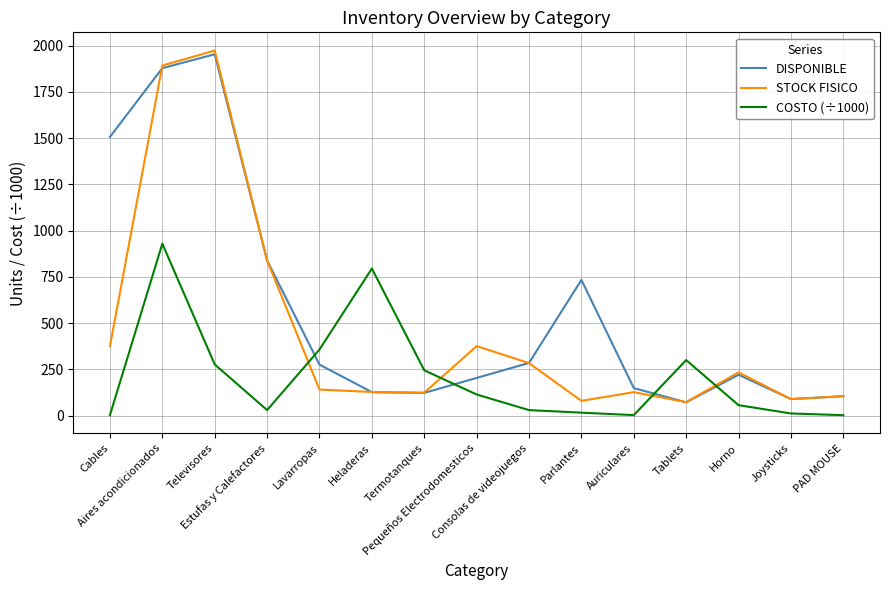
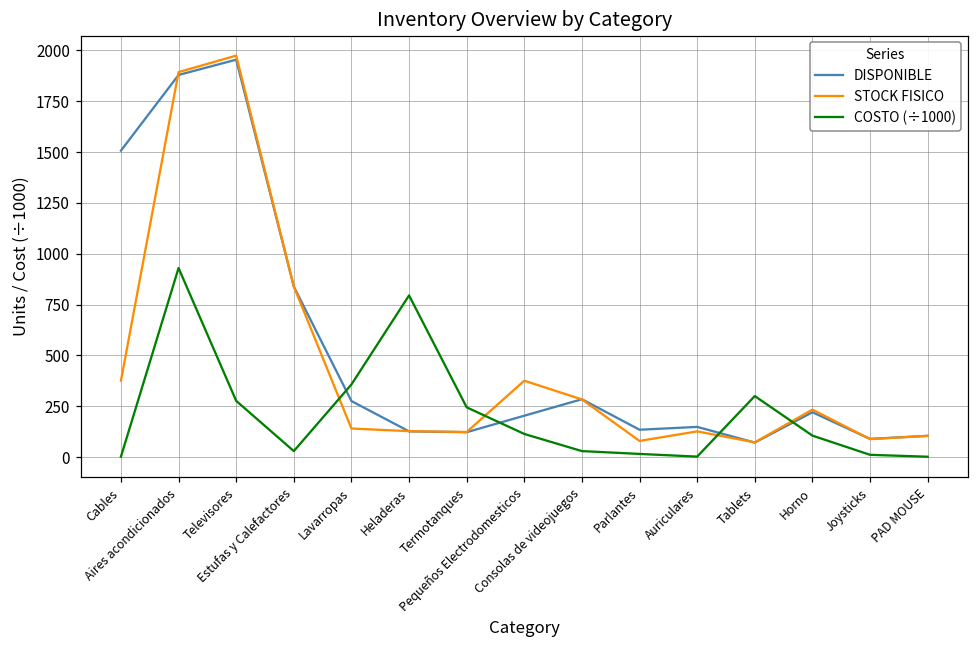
  {
    "DISPONIBLE": {
      "Cables": 1510,
      "Aires acondicionados": 1880,
      "Televisores": 1950,
      "Lavarropas": 280,
      "Pequeños Electrodomesticos": 200,
-     "Parlantes": 730,
+     "Parlantes": 140,
      "Auriculares": 150
    },
    "STOCK FISICO": {
      "Cables": 380,
      "Aires acondicionados": 1890,
      "Televisores": 1970,
      "Lavarropas": 140,
      "Pequeños Electrodomesticos": 380,
      "Parlantes": 80,
      "Auriculares": 130
    },
    "COSTO (÷1000)": {
      "Cables": 0,
      "Aires acondicionados": 930,
      "Televisores": 280,
      "Estufas y Calefactores": 30,
      "Lavarropas": 360,
      "Heladeras": 800,
      "Termotanques": 250,
      "Pequeños Electrodomesticos": 110,
      "Consolas de videojuegos": 30,
      "Parlantes": 20,
      "Auriculares": 0,
      "Tablets": 300,
-     "Horno": 60,
+     "Horno": 110,
      "Joysticks": 10,
      "PAD MOUSE": 0
    }
  }
